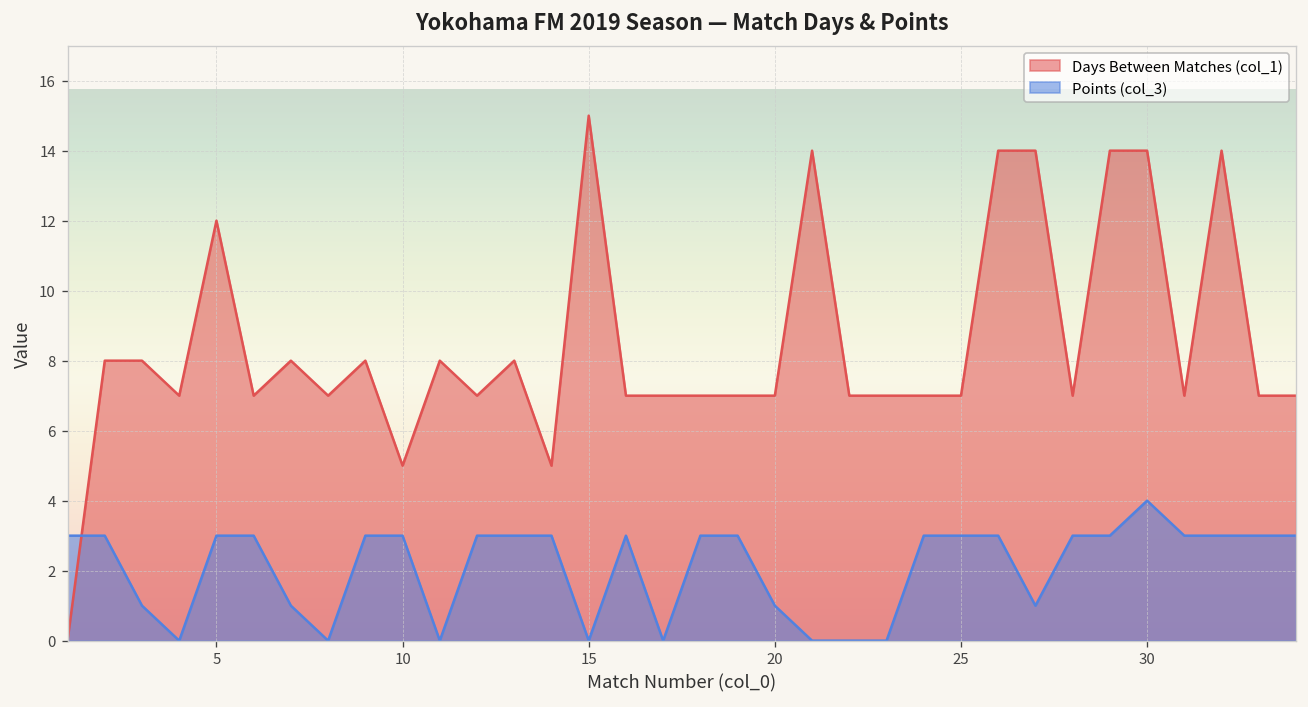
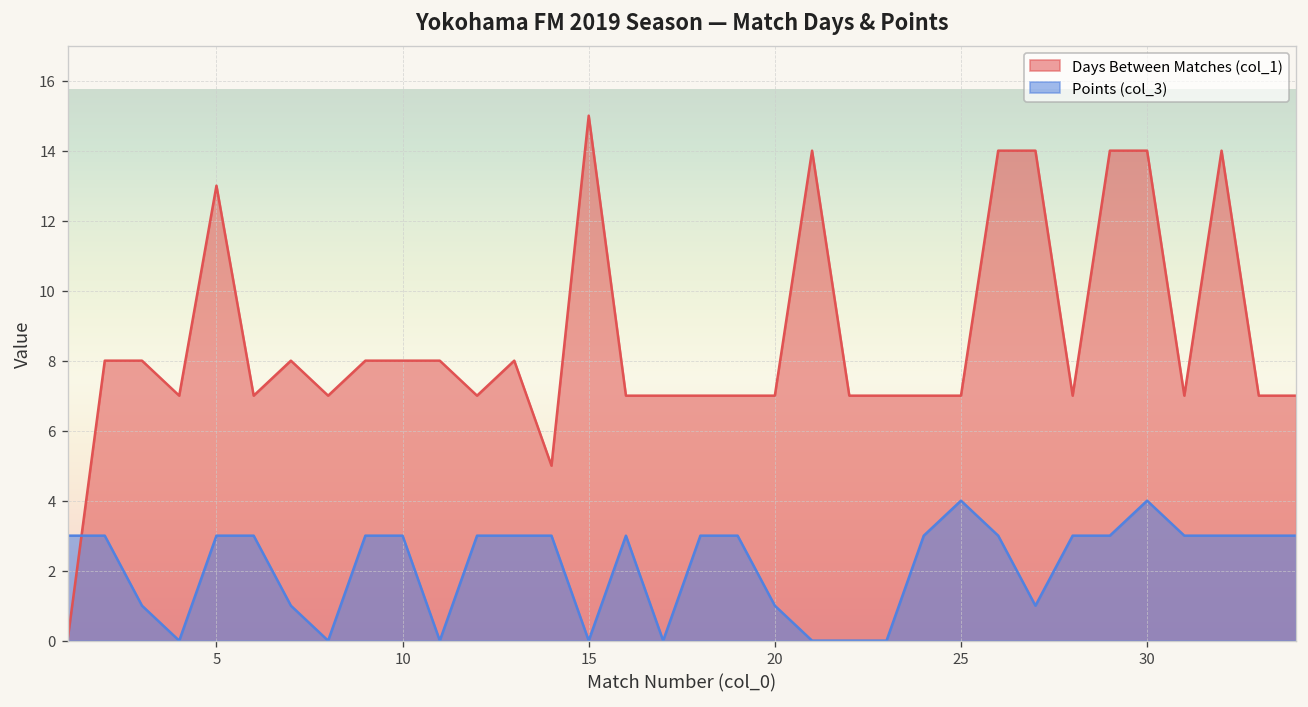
  {
    "Days Between Matches (col_1)": {
-     "5": 12,
-     "10": 5,
+     "5": 13,
+     "10": 8,
      "15": 15,
      "20": 7,
      "25": 7,
      "30": 14
    },
    "Points (col_3)": {
      "5": 3,
      "10": 3,
      "15": 0,
      "20": 1,
-     "25": 3,
+     "25": 4,
      "30": 4
    }
  }
